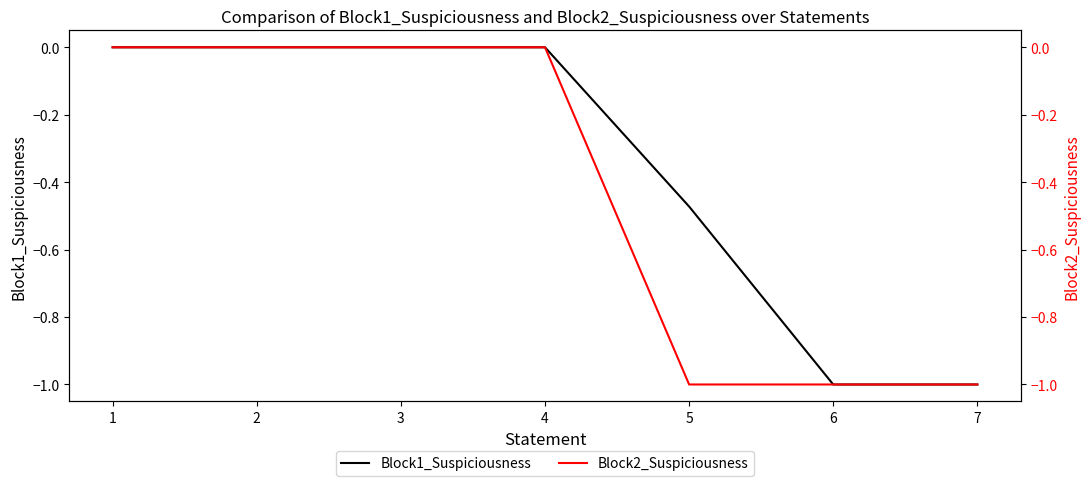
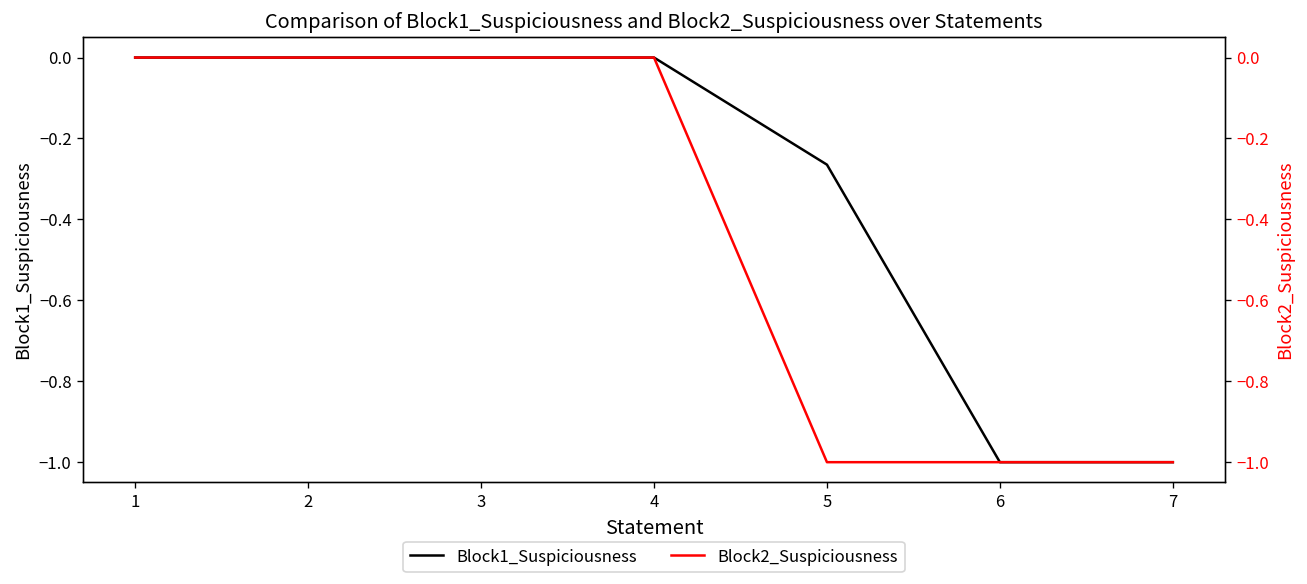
  {
    "Block1_Suspiciousness": {
      "1": 0.00,
      "2": 0.00,
      "3": 0.00,
      "4": 0.00,
-     "5": -0.47,
+     "5": -0.26,
      "6": -1.00,
      "7": -1.00
    },
    "Block2_Suspiciousness": {
      "1": 0.00,
      "2": 0.00,
      "3": 0.00,
      "4": 0.00,
      "5": -1.00,
      "6": -1.00,
      "7": -1.00
    }
  }
